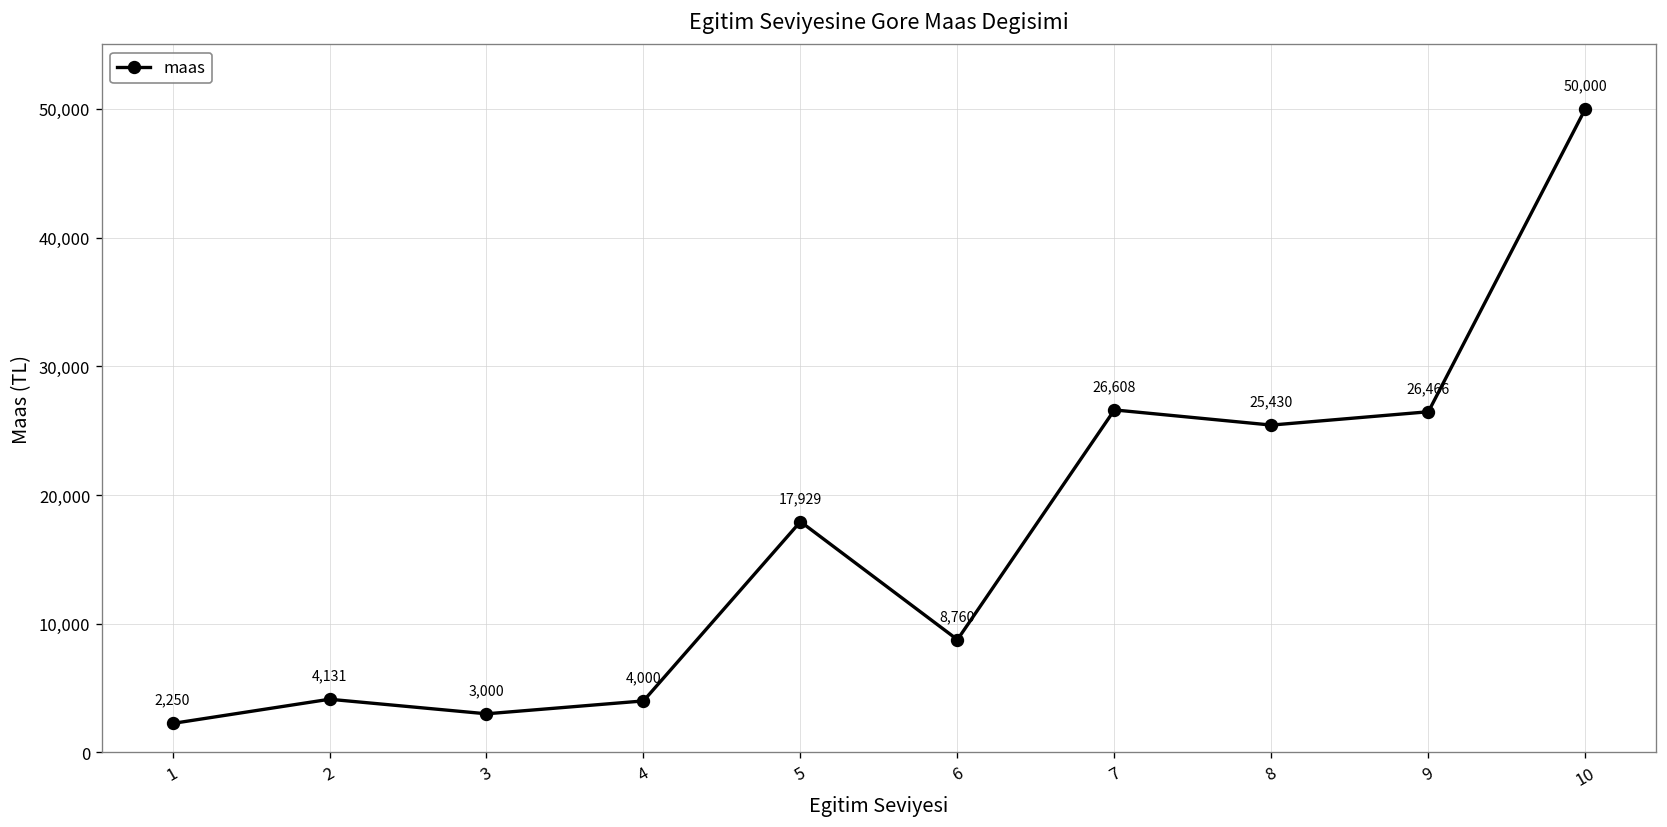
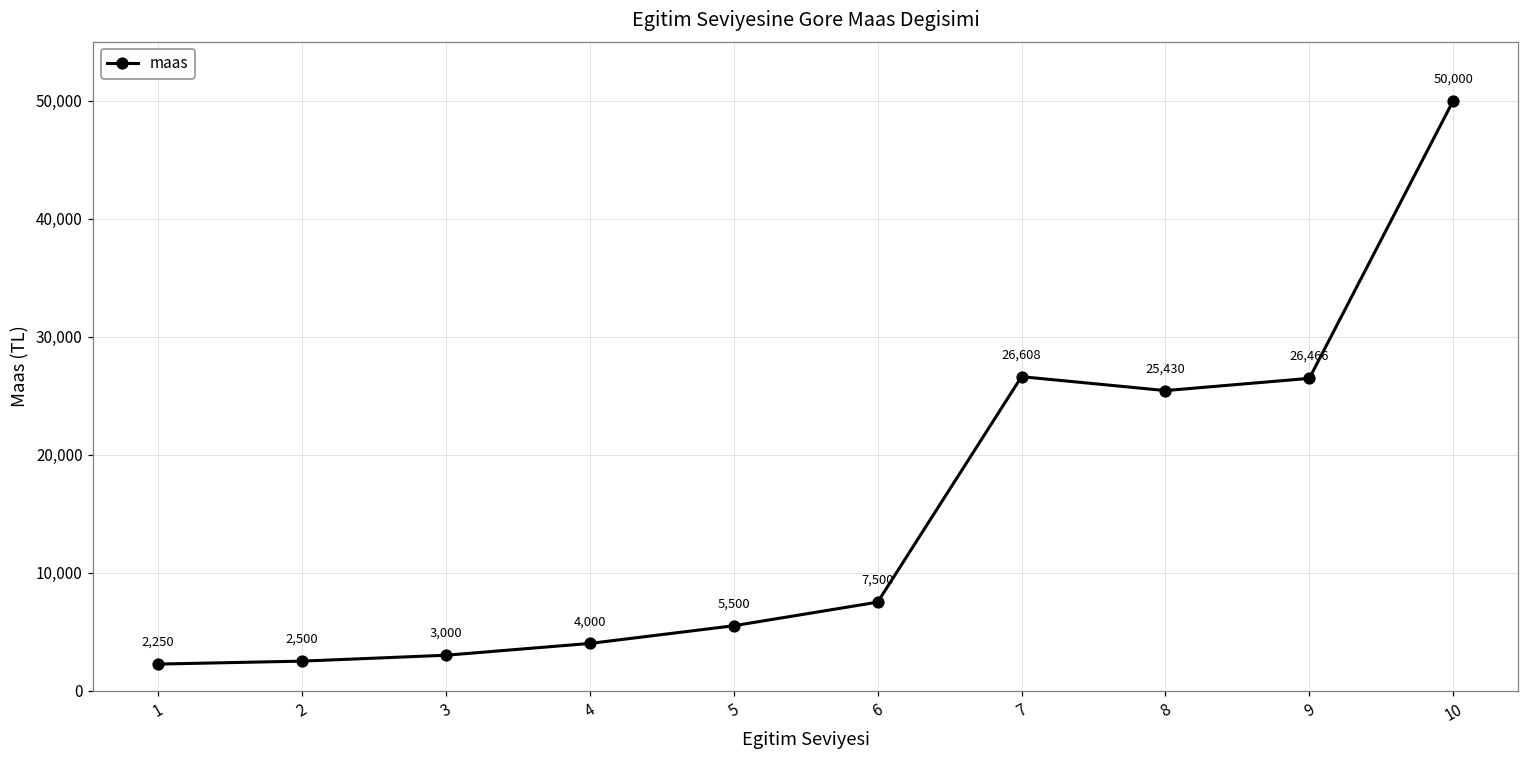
  {
    "1": "2,250",
-   "2": "4,131",
+   "2": "2,500",
    "3": "3,000",
    "4": "4,000",
-   "5": "17,929",
-   "6": "8,760",
+   "5": "5,500",
+   "6": "7,500",
    "7": "26,608",
    "8": "25,430",
    "9": "26,466",
    "10": "50,000"
  }
